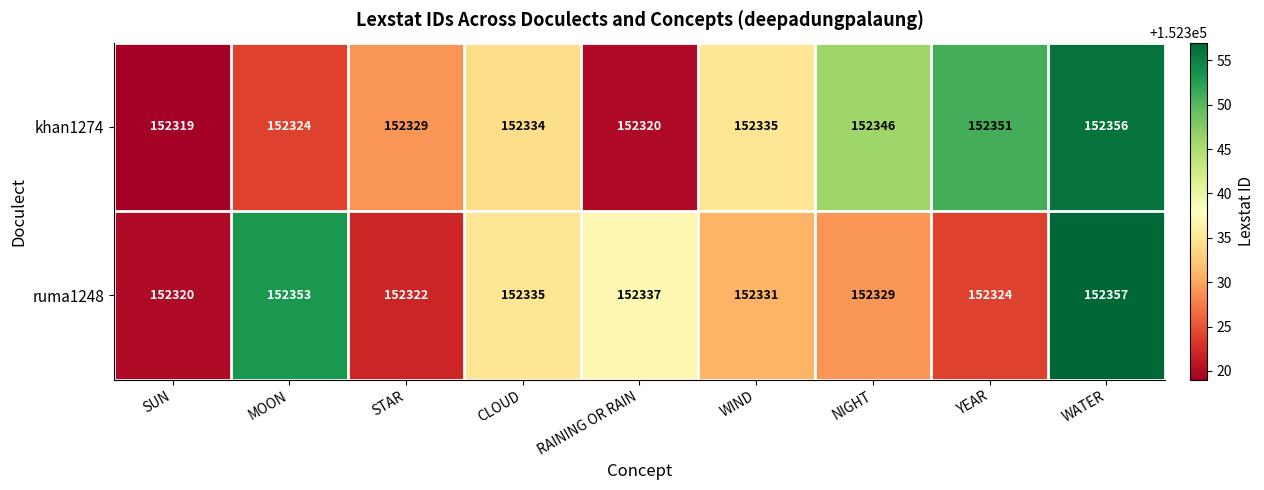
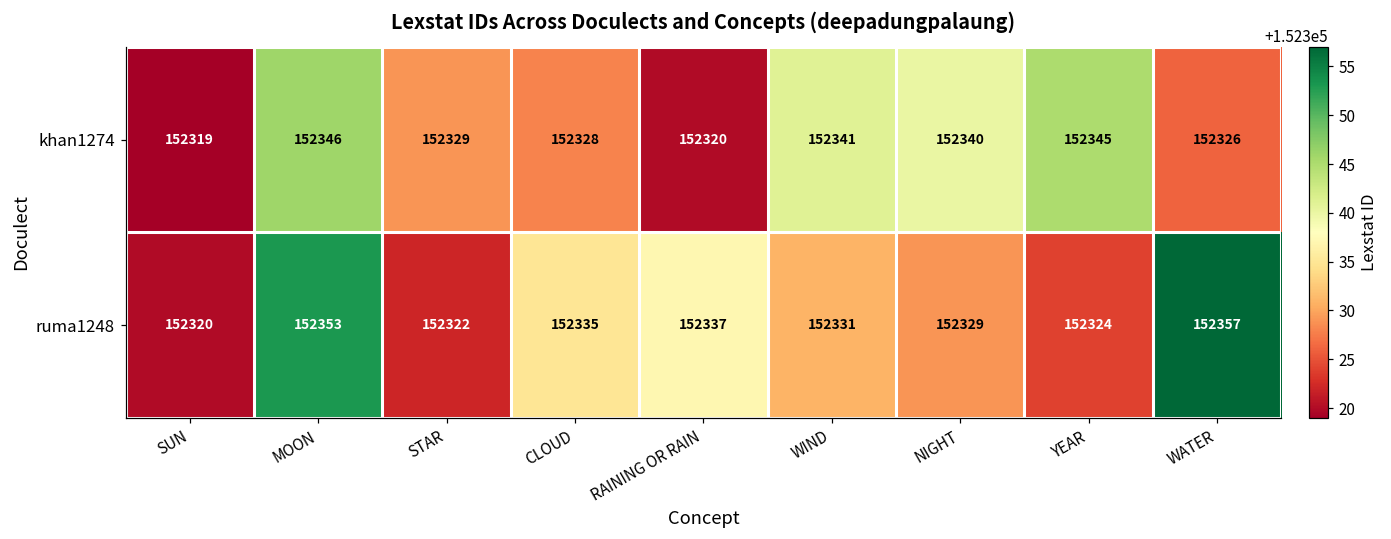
  {
    "khan1274": {
      "SUN": 152319,
-     "MOON": 152324,
+     "MOON": 152346,
      "STAR": 152329,
-     "CLOUD": 152334,
+     "CLOUD": 152328,
      "RAINING OR RAIN": 152320,
-     "WIND": 152335,
-     "NIGHT": 152346,
-     "YEAR": 152351,
-     "WATER": 152356
+     "WIND": 152341,
+     "NIGHT": 152340,
+     "YEAR": 152345,
+     "WATER": 152326
    },
    "ruma1248": {
      "SUN": 152320,
      "MOON": 152353,
      "STAR": 152322,
      "CLOUD": 152335,
      "RAINING OR RAIN": 152337,
      "WIND": 152331,
      "NIGHT": 152329,
      "YEAR": 152324,
      "WATER": 152357
    }
  }
